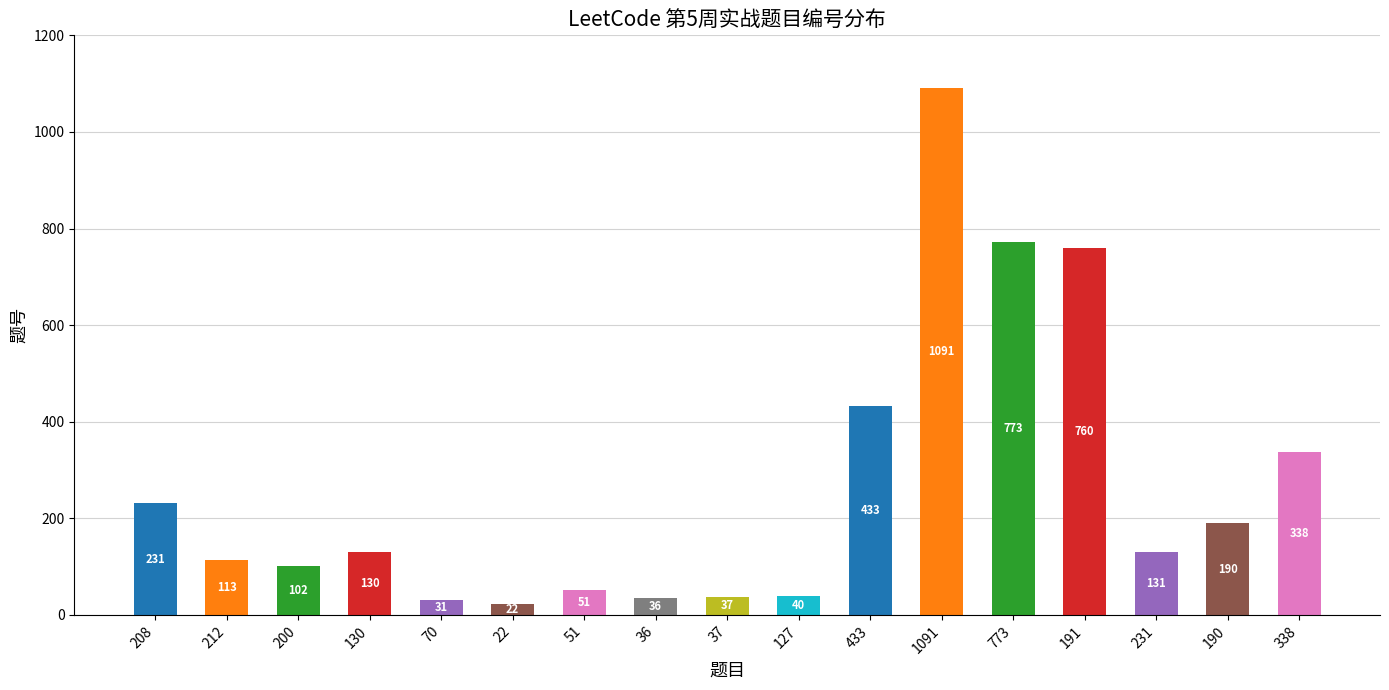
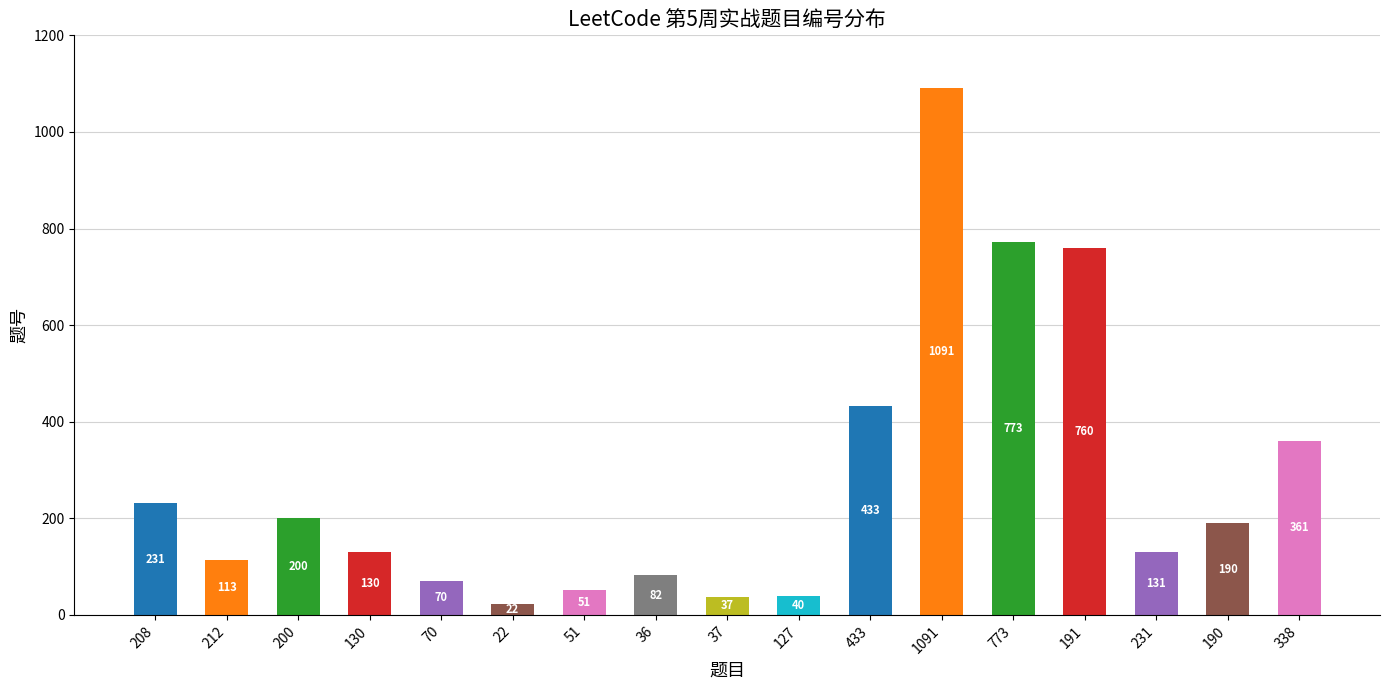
  {
    "208": 231,
    "212": 113,
-   "200": 102,
+   "200": 200,
    "130": 130,
-   "70": 31,
+   "70": 70,
    "22": 22,
    "51": 51,
-   "36": 36,
+   "36": 82,
    "37": 37,
    "127": 40,
    "433": 433,
    "1091": 1091,
    "773": 773,
    "191": 760,
    "231": 131,
    "190": 190,
-   "338": 338
+   "338": 361
  }
